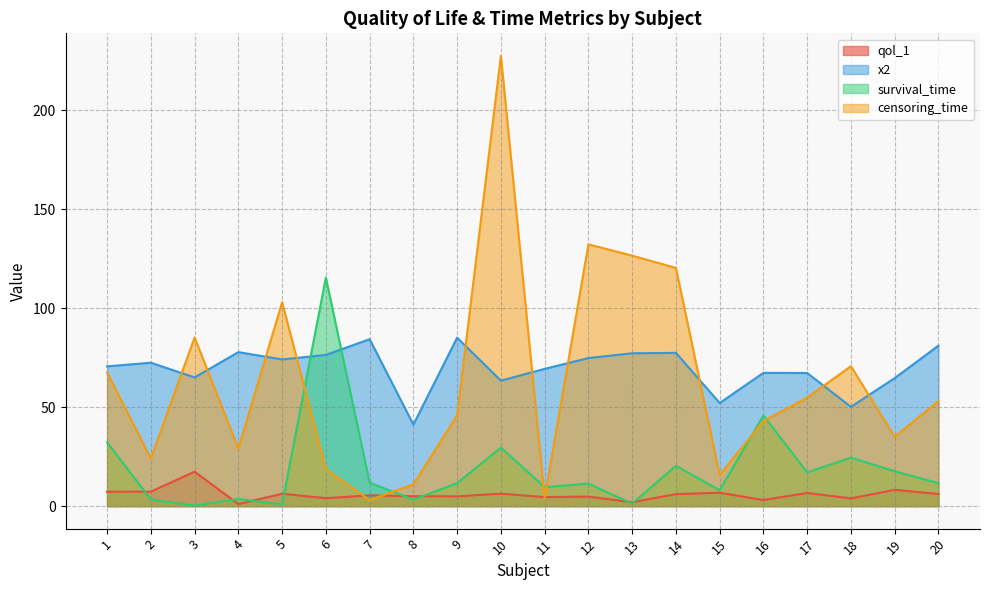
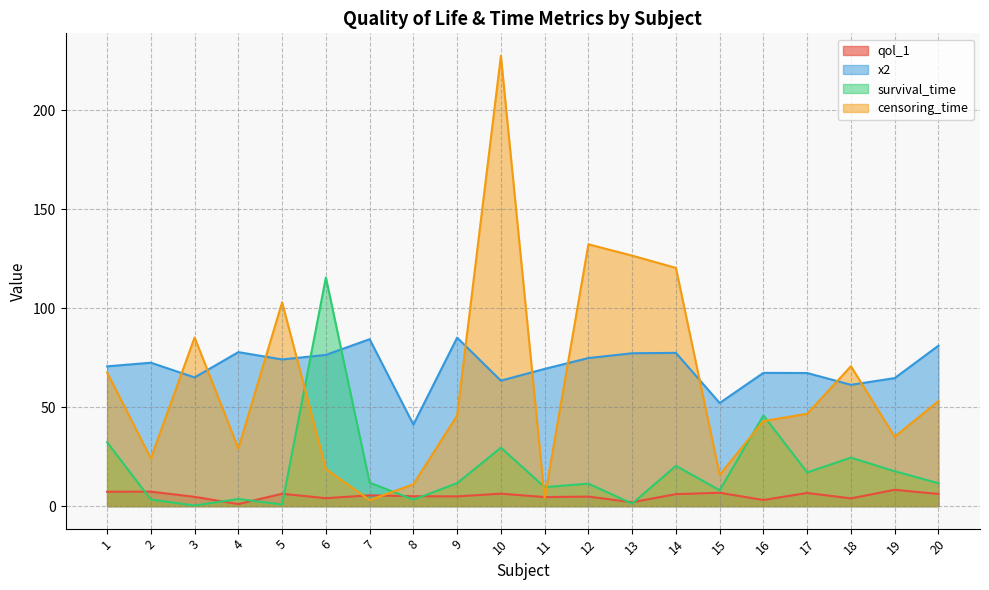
  {
    "qol_1": {
      "1": 7,
      "2": 7,
-     "3": 17,
+     "3": 5,
      "4": 1,
      "5": 6,
      "6": 4,
      "7": 5,
      "8": 5,
      "9": 5,
      "10": 6,
      "12": 5,
      "14": 6,
      "15": 7,
      "16": 3,
      "17": 7,
      "18": 4,
      "19": 8,
      "20": 6
    },
    "x2": {
      "1": 71,
      "2": 72,
      "3": 65,
      "4": 78,
      "5": 74,
      "6": 76,
      "7": 84,
      "8": 41,
      "9": 85,
      "10": 63,
      "11": 69,
      "12": 75,
      "13": 77,
      "14": 77,
      "15": 52,
      "16": 67,
      "17": 67,
-     "18": 50,
+     "18": 61,
      "19": 65,
      "20": 81
    },
    "survival_time": {
      "1": 32,
      "2": 3,
      "3": 0,
      "4": 4,
      "5": 1,
      "6": 115,
      "7": 12,
      "8": 3,
      "9": 12,
      "10": 30,
      "11": 10,
      "12": 11,
      "14": 20,
      "15": 8,
      "16": 46,
      "17": 17,
      "18": 24,
      "19": 18,
      "20": 12
    },
    "censoring_time": {
      "1": 68,
      "2": 24,
      "3": 85,
      "4": 29,
      "5": 103,
      "6": 19,
      "7": 3,
      "8": 11,
      "9": 46,
      "10": 227,
      "12": 132,
      "13": 127,
      "14": 120,
      "15": 16,
      "16": 43,
-     "17": 55,
+     "17": 47,
      "18": 71,
      "19": 35,
      "20": 53
    }
  }
